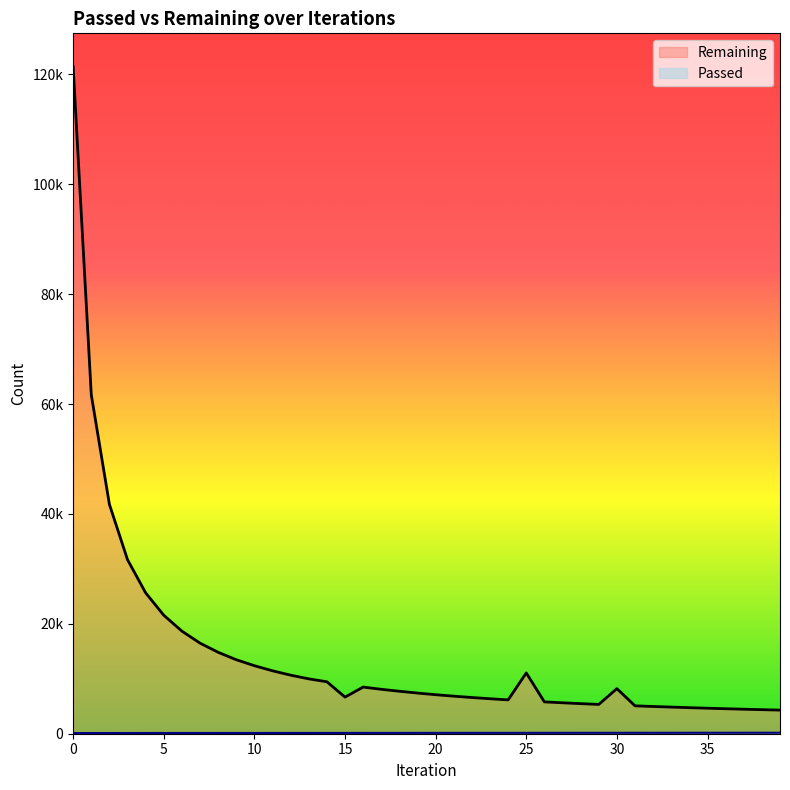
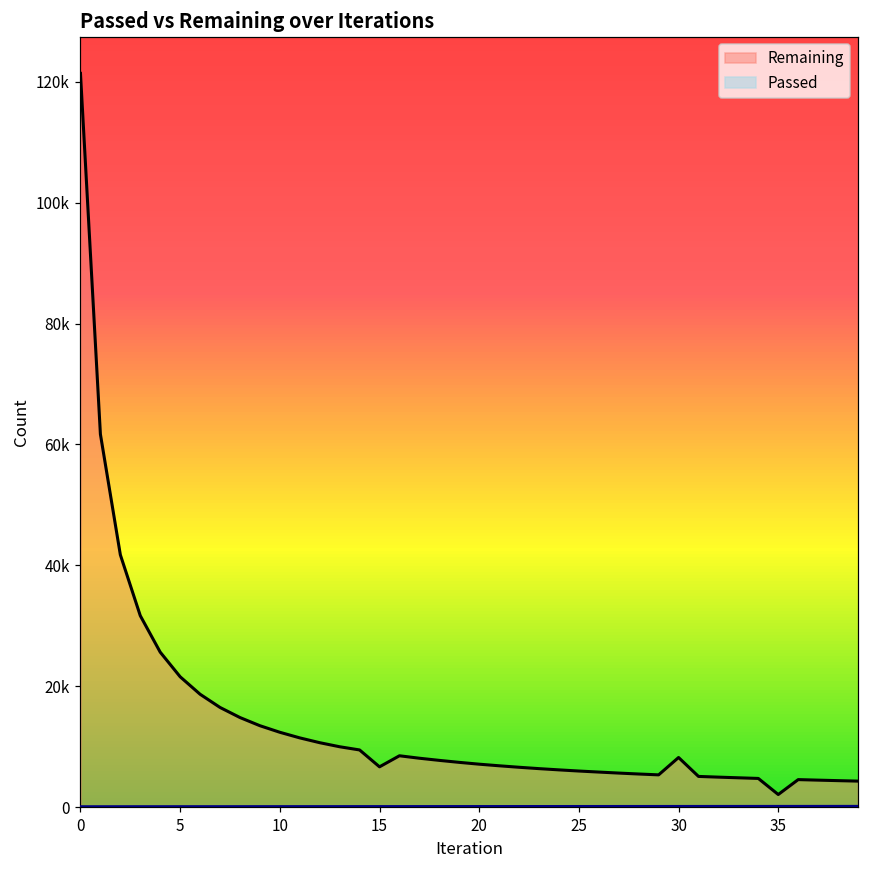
  {
    "Remaining": {
      "0": 121000,
      "5": 22000,
      "10": 12000,
      "15": 7000,
      "20": 7000,
-     "25": 11000,
+     "25": 6000,
      "30": 8000,
-     "35": 5000
+     "35": 2000
    },
    "Passed": {
      "0": 0,
      "5": 0,
      "10": 0,
      "15": 0,
      "20": 0,
      "25": 0,
      "30": 0,
      "35": 0
    }
  }
